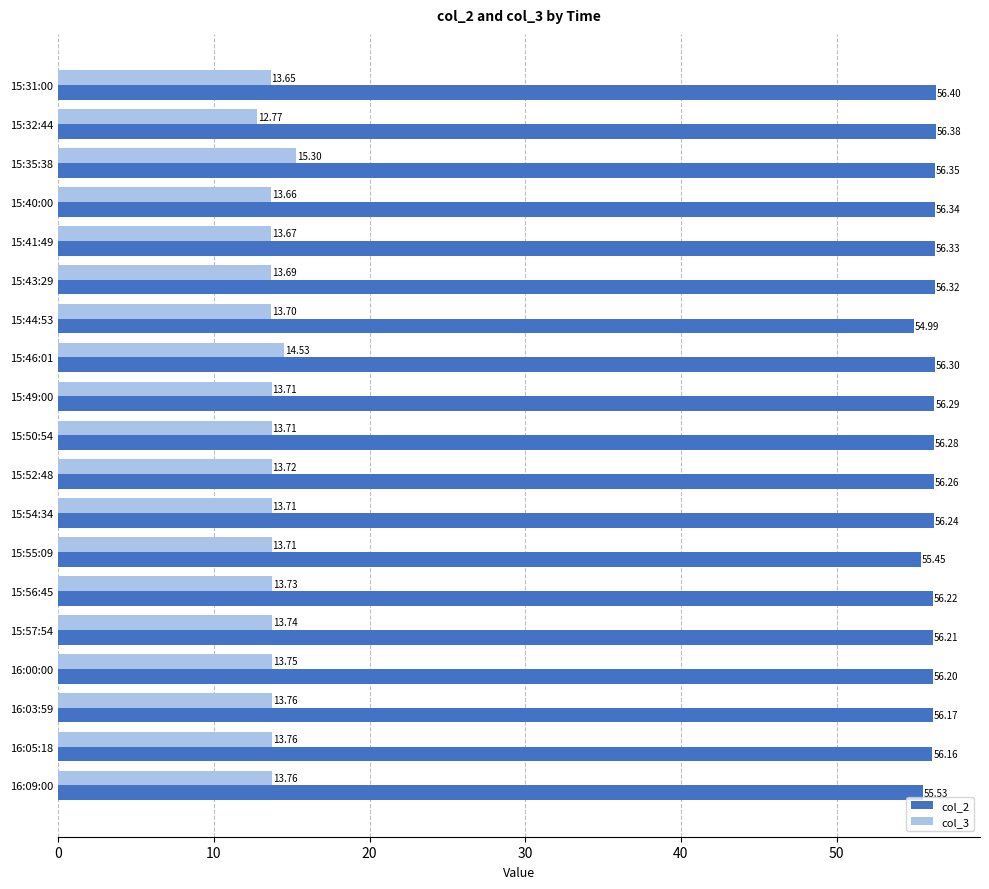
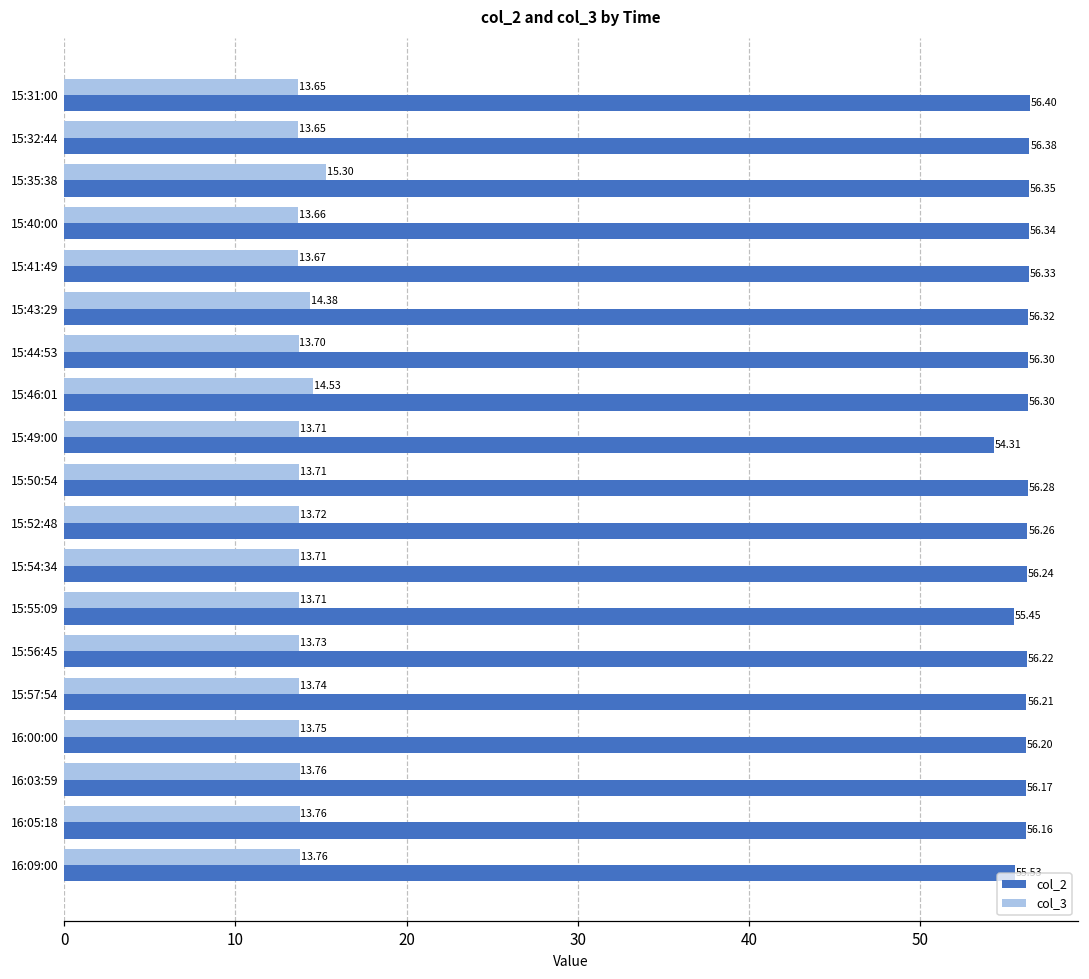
  {
    "col_2": {
      "15:31:00": 56.40,
      "15:32:44": 56.38,
      "15:35:38": 56.35,
      "15:40:00": 56.34,
      "15:41:49": 56.33,
      "15:43:29": 56.32,
-     "15:44:53": 54.99,
+     "15:44:53": 56.30,
      "15:46:01": 56.30,
-     "15:49:00": 56.29,
+     "15:49:00": 54.31,
      "15:50:54": 56.28,
      "15:52:48": 56.26,
      "15:54:34": 56.24,
      "15:55:09": 55.45,
      "15:56:45": 56.22,
      "15:57:54": 56.21,
      "16:00:00": 56.20,
      "16:03:59": 56.17,
      "16:05:18": 56.16
    },
    "col_3": {
      "15:31:00": 13.65,
-     "15:32:44": 12.77,
+     "15:32:44": 13.65,
      "15:35:38": 15.30,
      "15:40:00": 13.66,
      "15:41:49": 13.67,
-     "15:43:29": 13.69,
+     "15:43:29": 14.38,
      "15:44:53": 13.70,
      "15:46:01": 14.53,
      "15:49:00": 13.71,
      "15:50:54": 13.71,
      "15:52:48": 13.72,
      "15:54:34": 13.71,
      "15:55:09": 13.71,
      "15:56:45": 13.73,
      "15:57:54": 13.74,
      "16:00:00": 13.75,
      "16:03:59": 13.76,
      "16:05:18": 13.76,
      "16:09:00": 13.76
    }
  }
